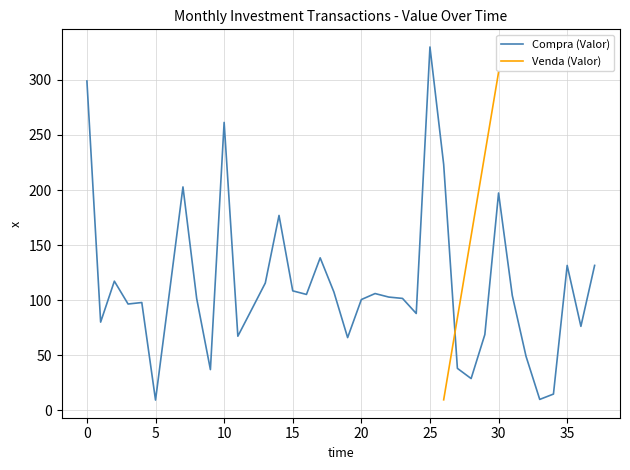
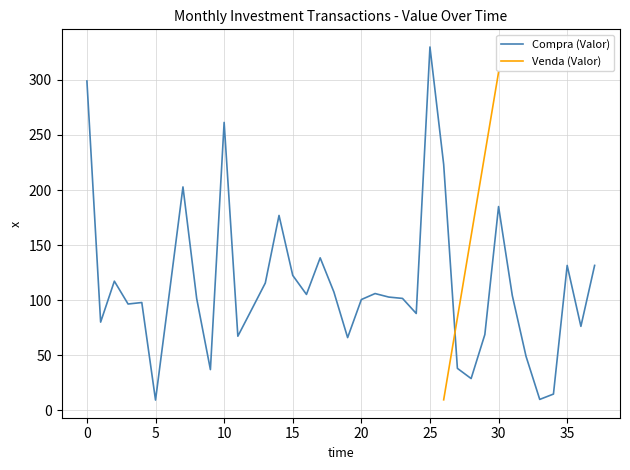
  {
    "Compra (Valor)": {
      "0": 299,
      "5": 9,
      "10": 261,
-     "15": 108,
+     "15": 122,
      "20": 100,
      "25": 330,
-     "30": 197,
+     "30": 185,
      "35": 131
    },
    "Venda (Valor)": {
      "30": 307
    }
  }
